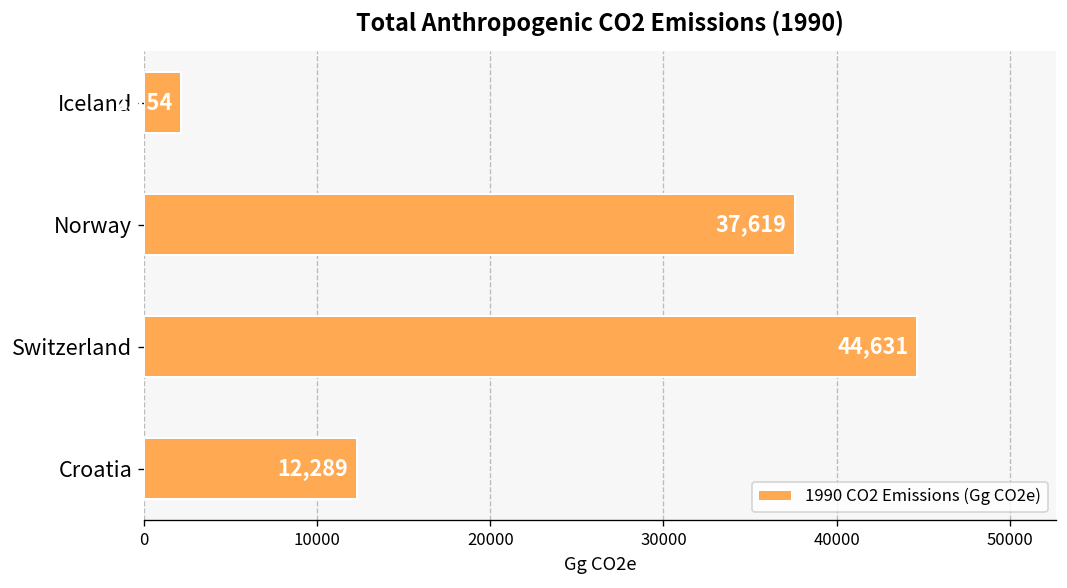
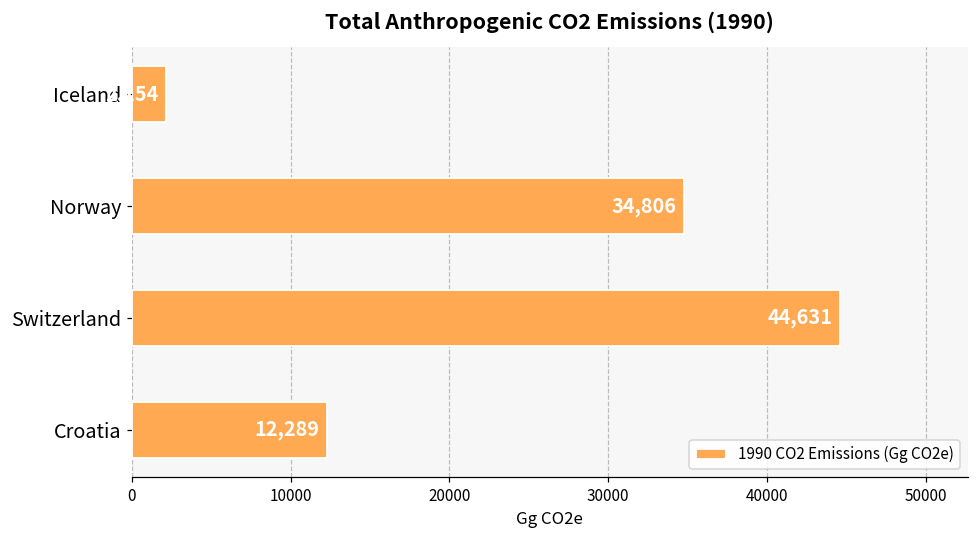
  {
-   "Norway": "37,619",
+   "Norway": "34,806",
    "Switzerland": "44,631",
    "Croatia": "12,289"
  }
